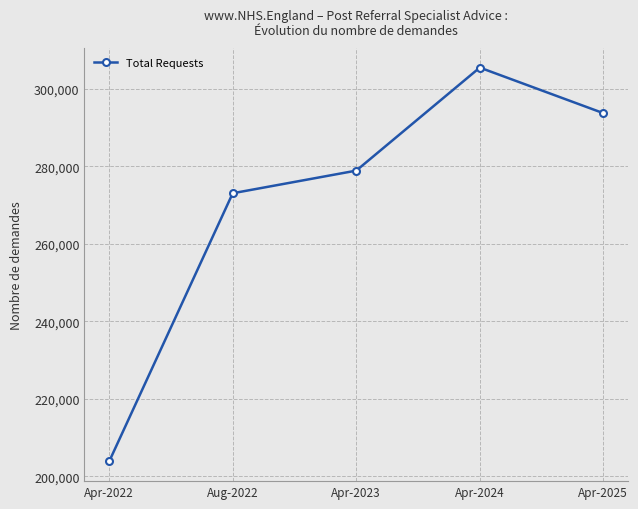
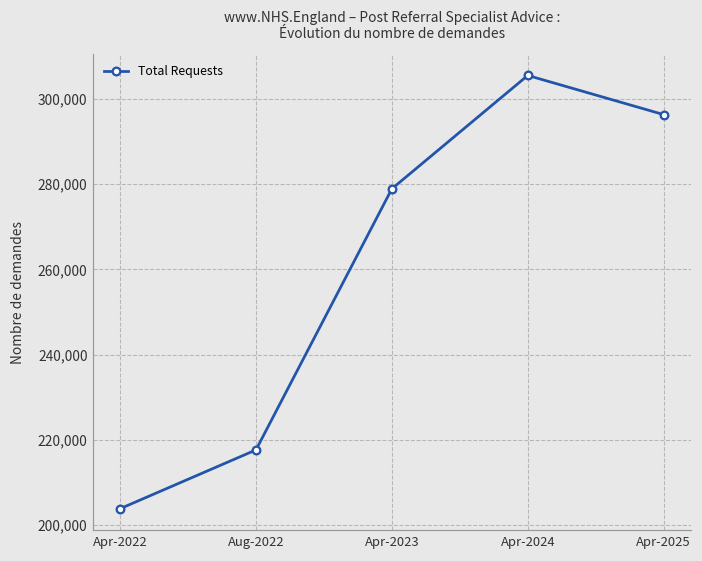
  {
    "Apr-2022": "204,000",
-   "Aug-2022": "273,000",
+   "Aug-2022": "218,000",
    "Apr-2023": "279,000",
    "Apr-2024": "306,000",
-   "Apr-2025": "294,000"
+   "Apr-2025": "296,000"
  }
